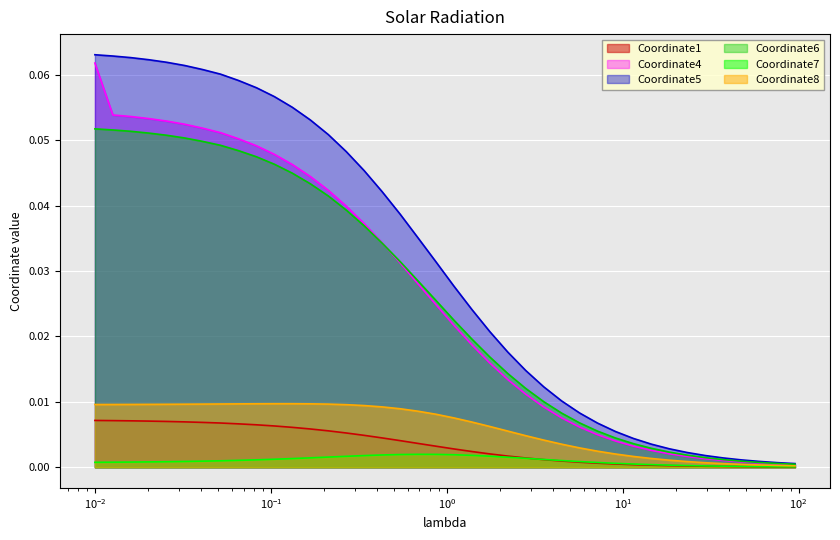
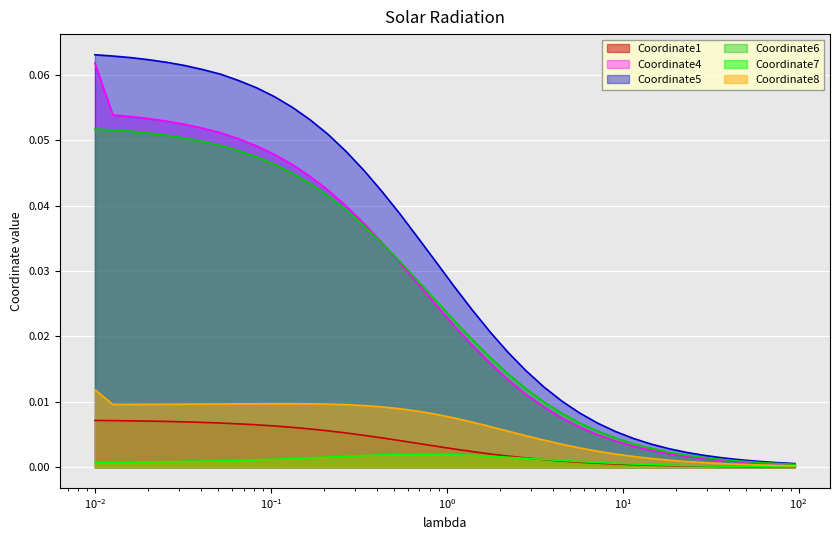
  {
    "Coordinate1": {
      "10^-2": 0.007
    },
    "Coordinate4": {
      "10^-2": 0.062
    },
    "Coordinate5": {
      "10^-2": 0.063
    },
    "Coordinate8": {
-     "10^-2": 0.010
+     "10^-2": 0.012
    }
  }
